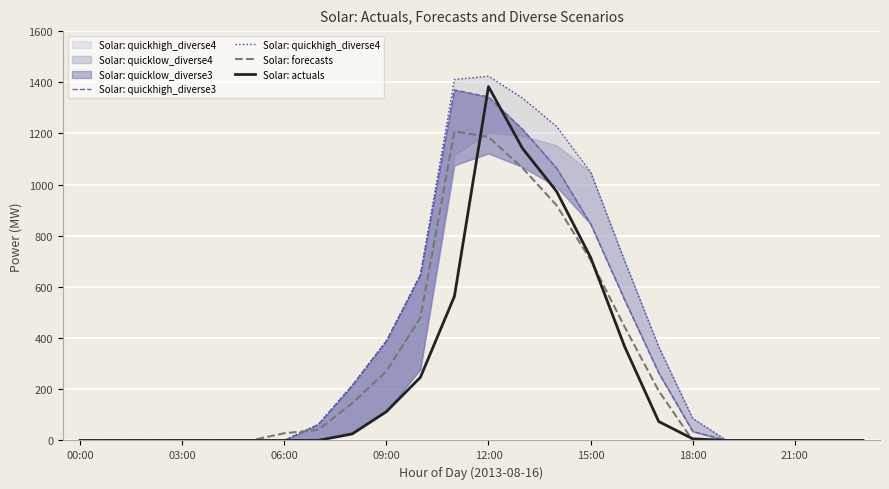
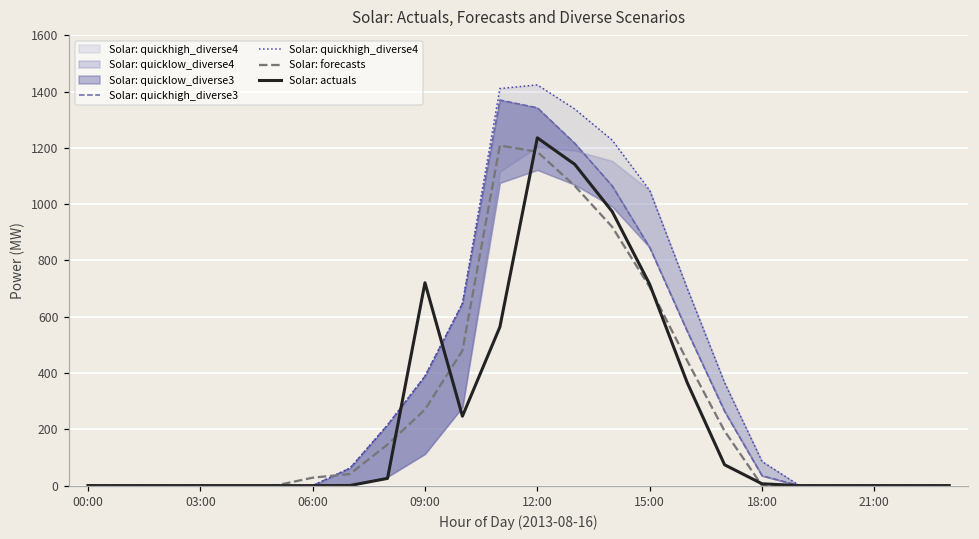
  {
    "Solar: actuals": {
-     "09:00": 110,
-     "12:00": 1380
+     "09:00": 720,
+     "12:00": 1240
    }
  }
